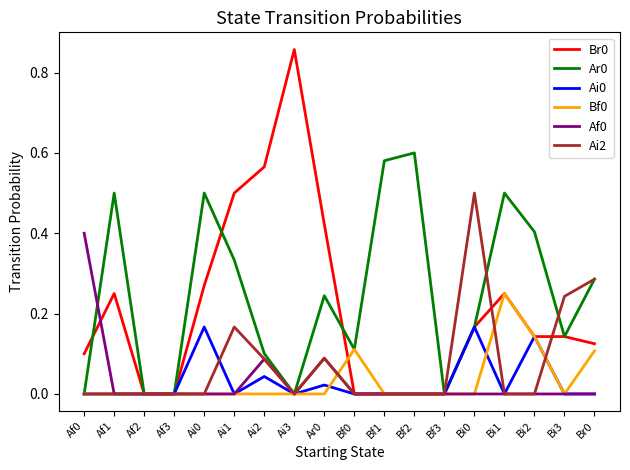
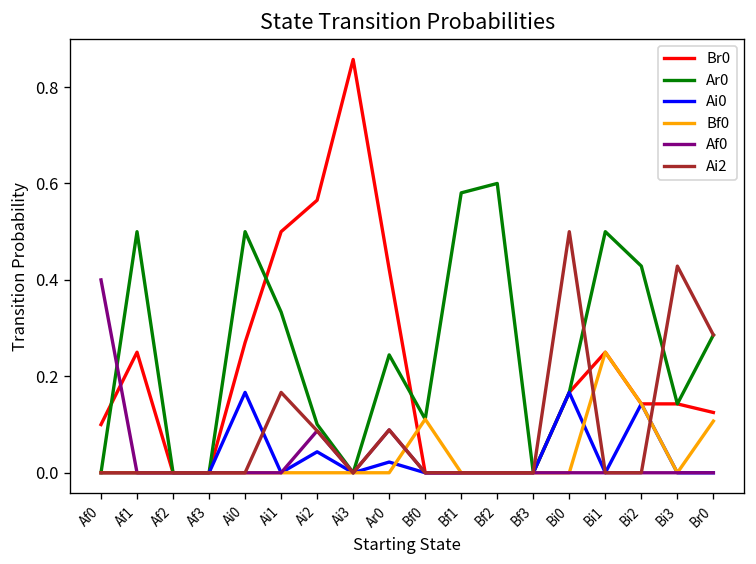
  {
    "Br0": {
      "Af0": 0.10,
      "Af1": 0.25,
      "Ai0": 0.27,
      "Ai1": 0.50,
      "Ai2": 0.57,
      "Ai3": 0.86,
      "Ar0": 0.42,
      "Br0": 0.13
    },
    "Ar0": {
      "Af1": 0.50,
      "Ai0": 0.50,
      "Ai1": 0.33,
      "Ai2": 0.10,
      "Ar0": 0.24,
      "Bf1": 0.58,
      "Bf2": 0.60,
      "Bi1": 0.50,
-     "Bi2": 0.40
+     "Bi2": 0.43
    },
    "Ai0": {
      "Ai0": 0.17,
      "Ai2": 0.04,
      "Ar0": 0.02
    },
    "Bf0": {
      "Ai2": 0.00,
      "Ar0": 0.00,
      "Br0": 0.11
    },
    "Af0": {
      "Af0": 0.40
    },
    "Ai2": {
      "Ai1": 0.17,
      "Bi0": 0.50,
-     "Bi3": 0.24
+     "Bi3": 0.43
    }
  }
